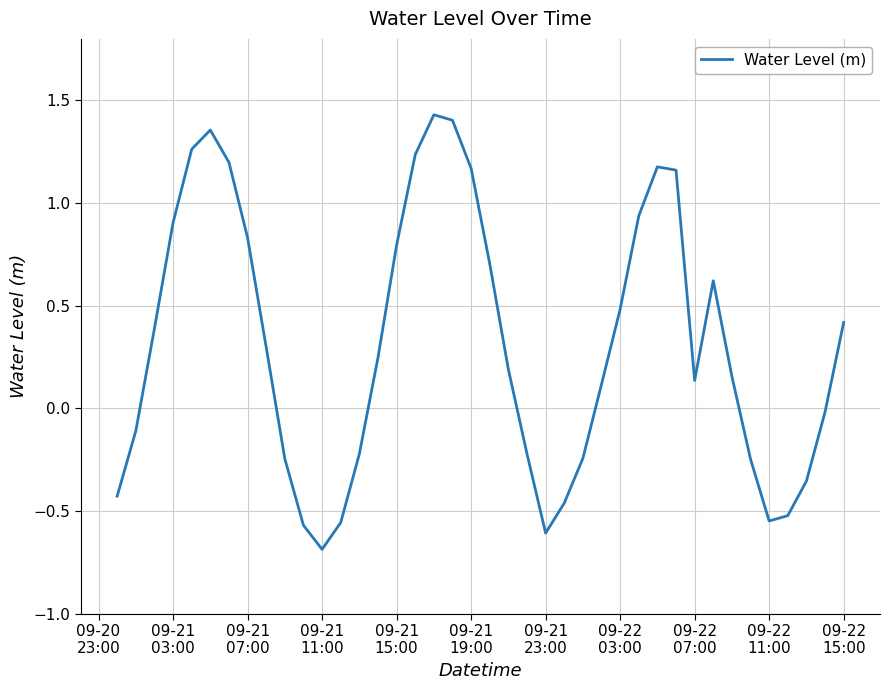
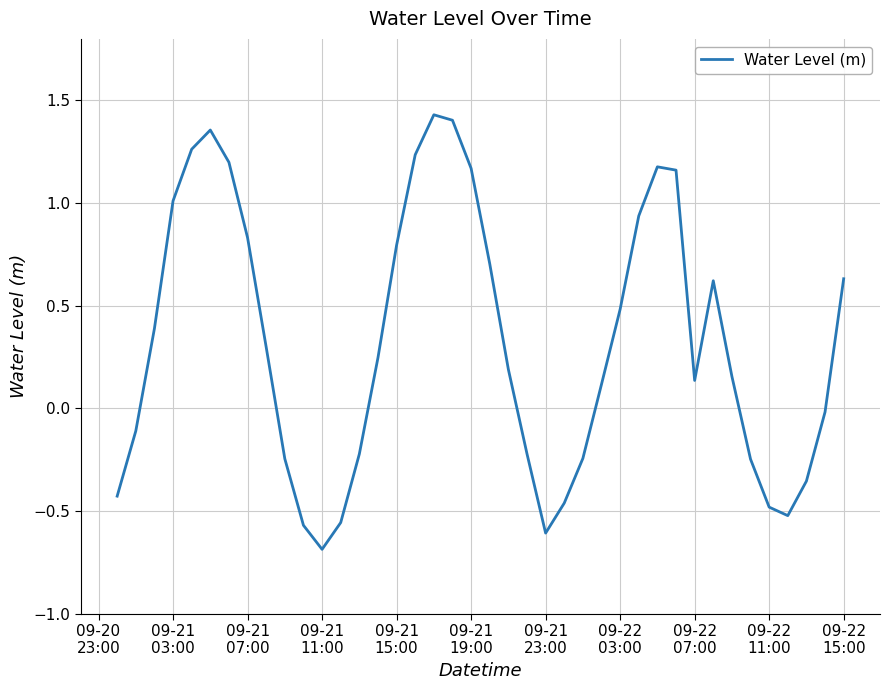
  {
-   "09-21 03:00": 0.90,
+   "09-21 03:00": 1.01,
    "09-21 07:00": 0.83,
    "09-21 11:00": -0.69,
    "09-21 15:00": 0.80,
    "09-21 19:00": 1.17,
    "09-21 23:00": -0.61,
    "09-22 03:00": 0.48,
    "09-22 07:00": 0.14,
-   "09-22 11:00": -0.55,
-   "09-22 15:00": 0.42
+   "09-22 11:00": -0.48,
+   "09-22 15:00": 0.63
  }
